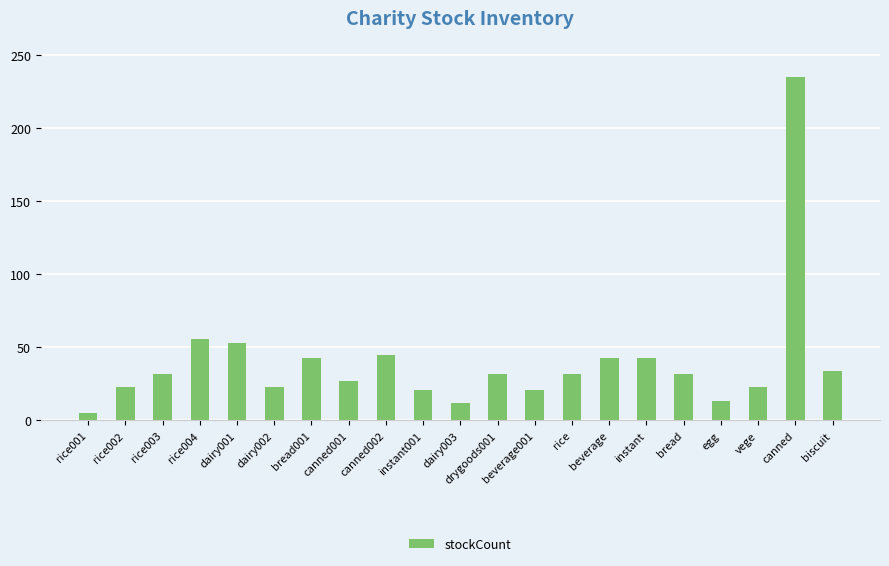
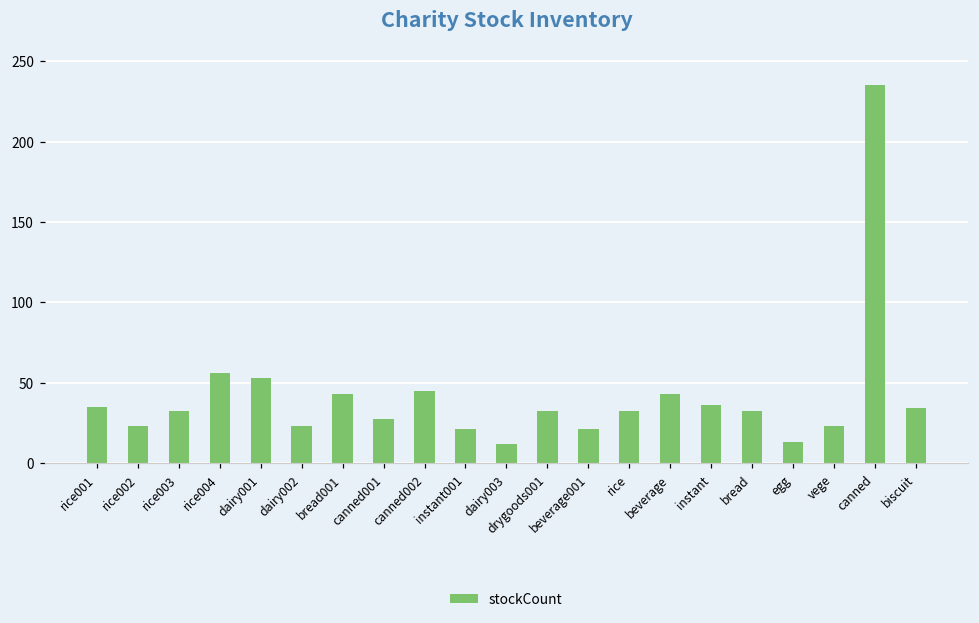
  {
-   "rice001": 5,
+   "rice001": 35,
    "rice002": 23,
    "rice003": 32,
    "rice004": 56,
    "dairy001": 53,
    "dairy002": 23,
    "bread001": 43,
    "canned001": 27,
    "canned002": 45,
    "instant001": 21,
    "dairy003": 12,
    "drygoods001": 32,
    "beverage001": 21,
    "rice": 32,
    "beverage": 43,
-   "instant": 43,
+   "instant": 36,
    "bread": 32,
    "egg": 13,
    "vege": 23,
    "canned": 235,
    "biscuit": 34
  }
